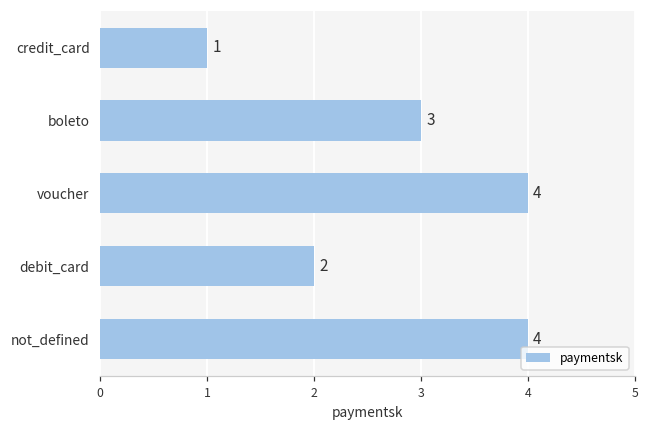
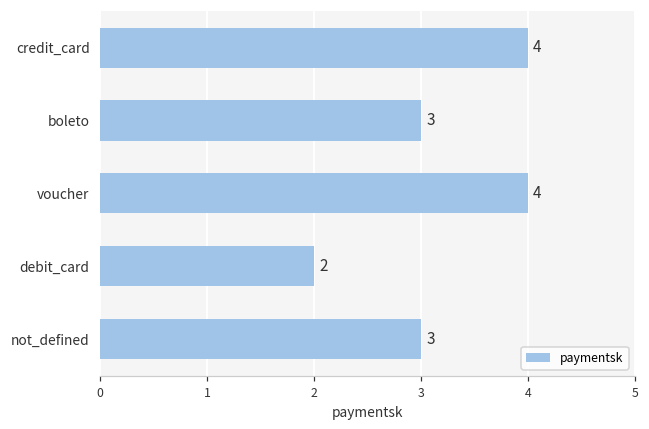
  {
-   "credit_card": 1,
+   "credit_card": 4,
    "boleto": 3,
    "voucher": 4,
    "debit_card": 2,
-   "not_defined": 4
+   "not_defined": 3
  }
